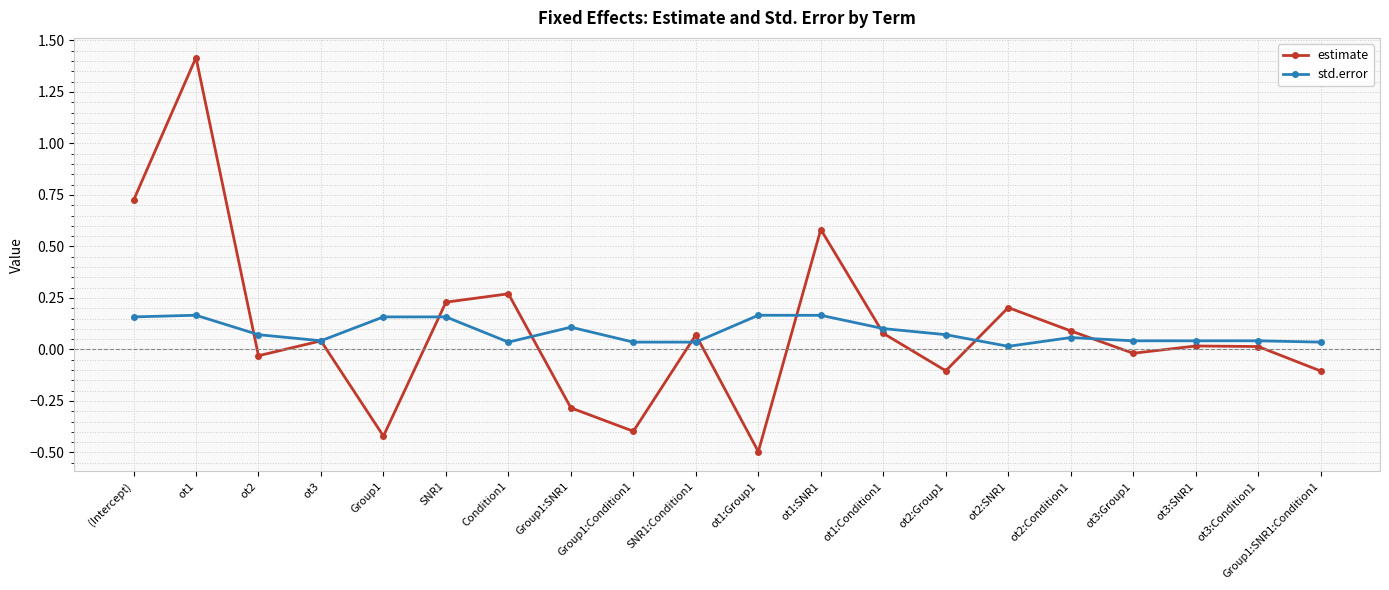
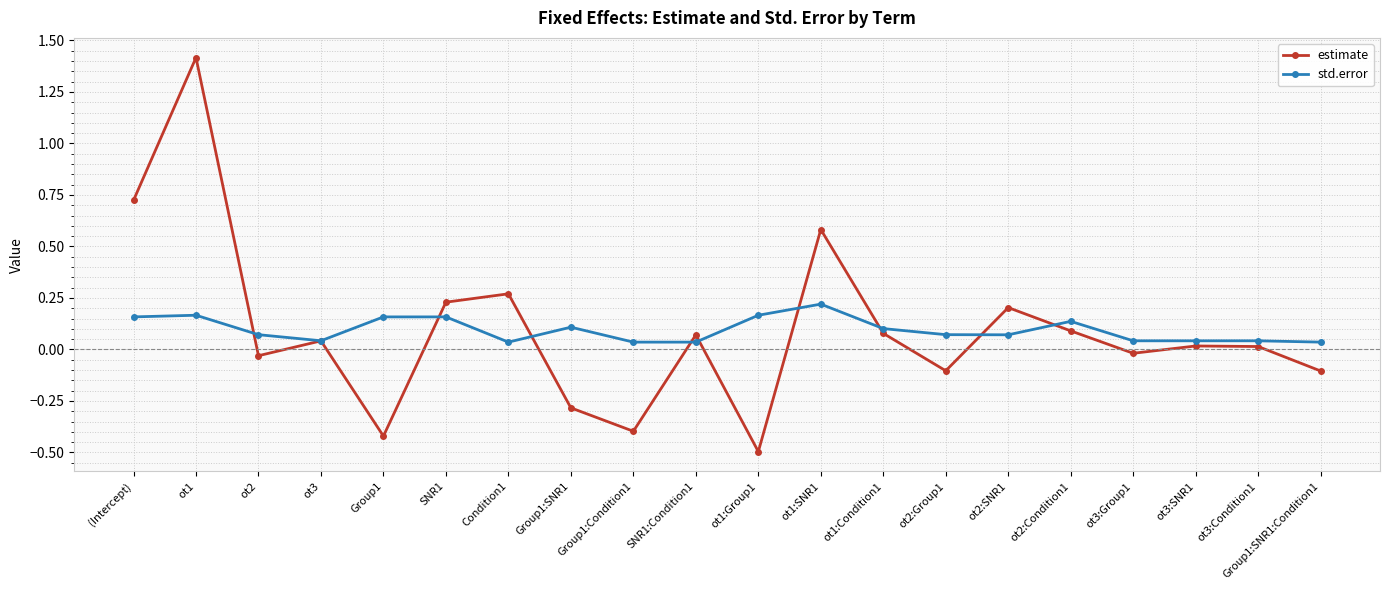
  {
    "estimate": {
      "(Intercept)": 0.72,
      "ot1": 1.42,
      "ot2": -0.03,
      "Group1": -0.42,
      "SNR1": 0.23,
      "Condition1": 0.27,
      "Group1:SNR1": -0.28,
      "Group1:Condition1": -0.40,
      "SNR1:Condition1": 0.07,
      "ot1:Group1": -0.50,
      "ot1:SNR1": 0.58,
      "ot1:Condition1": 0.08,
      "ot2:Group1": -0.10,
      "ot2:SNR1": 0.20,
      "ot2:Condition1": 0.09,
      "ot3:Group1": -0.02,
      "ot3:SNR1": 0.02,
      "ot3:Condition1": 0.01,
      "Group1:SNR1:Condition1": -0.10
    },
    "std.error": {
      "(Intercept)": 0.16,
      "ot1": 0.17,
      "ot2": 0.07,
      "Group1": 0.16,
      "SNR1": 0.16,
      "Condition1": 0.04,
      "Group1:SNR1": 0.11,
      "Group1:Condition1": 0.04,
      "SNR1:Condition1": 0.04,
      "ot1:Group1": 0.17,
-     "ot1:SNR1": 0.17,
+     "ot1:SNR1": 0.22,
      "ot1:Condition1": 0.10,
      "ot2:Group1": 0.07,
-     "ot2:SNR1": 0.02,
-     "ot2:Condition1": 0.06,
+     "ot2:SNR1": 0.07,
+     "ot2:Condition1": 0.14,
      "ot3:Group1": 0.04,
      "ot3:SNR1": 0.04,
      "ot3:Condition1": 0.04,
      "Group1:SNR1:Condition1": 0.04
    }
  }
